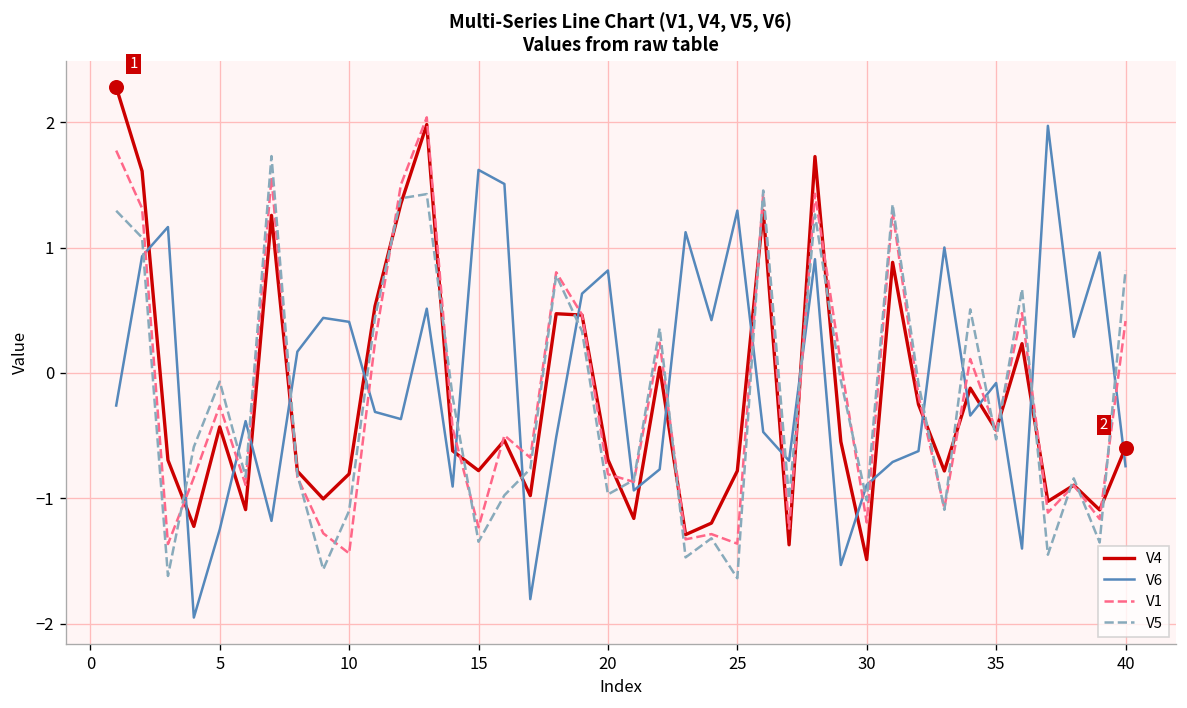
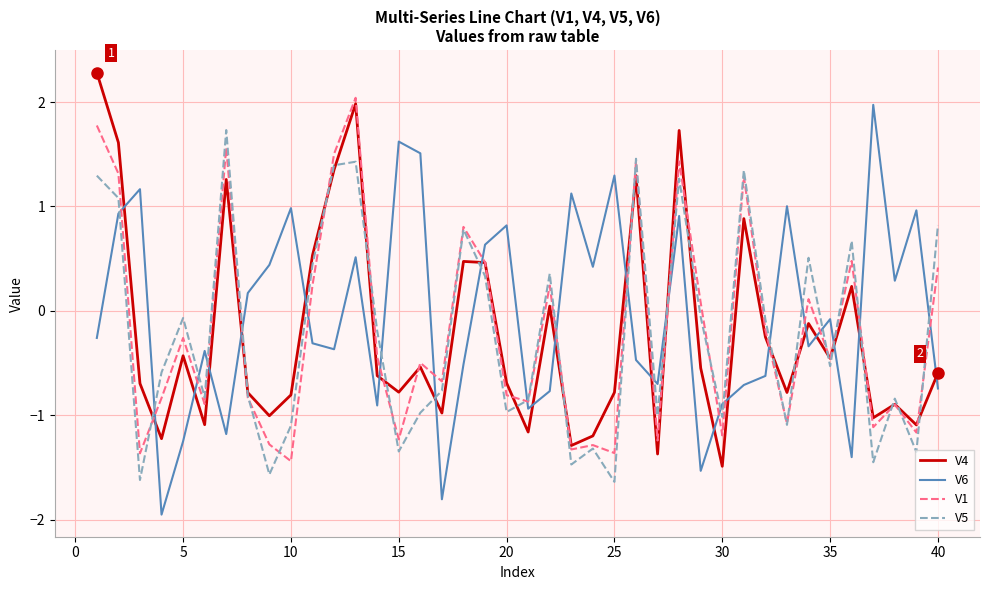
  {
    "V6": {
      "5": -1.25,
-     "10": 0.41,
+     "10": 0.98,
      "15": 1.62,
      "20": 0.82,
      "25": 1.30,
      "30": -0.89,
      "35": -0.08,
      "40": -0.74
    },
    "V1": {
      "5": -0.26,
      "10": -1.44,
      "15": -1.23,
      "20": -0.81,
      "25": -1.36,
      "30": -1.19,
      "40": 0.41
    },
    "V5": {
      "5": -0.07,
      "10": -1.10,
      "15": -1.35,
      "20": -0.97,
      "25": -1.64,
      "30": -1.02,
      "35": -0.53,
      "40": 0.82
    }
  }
